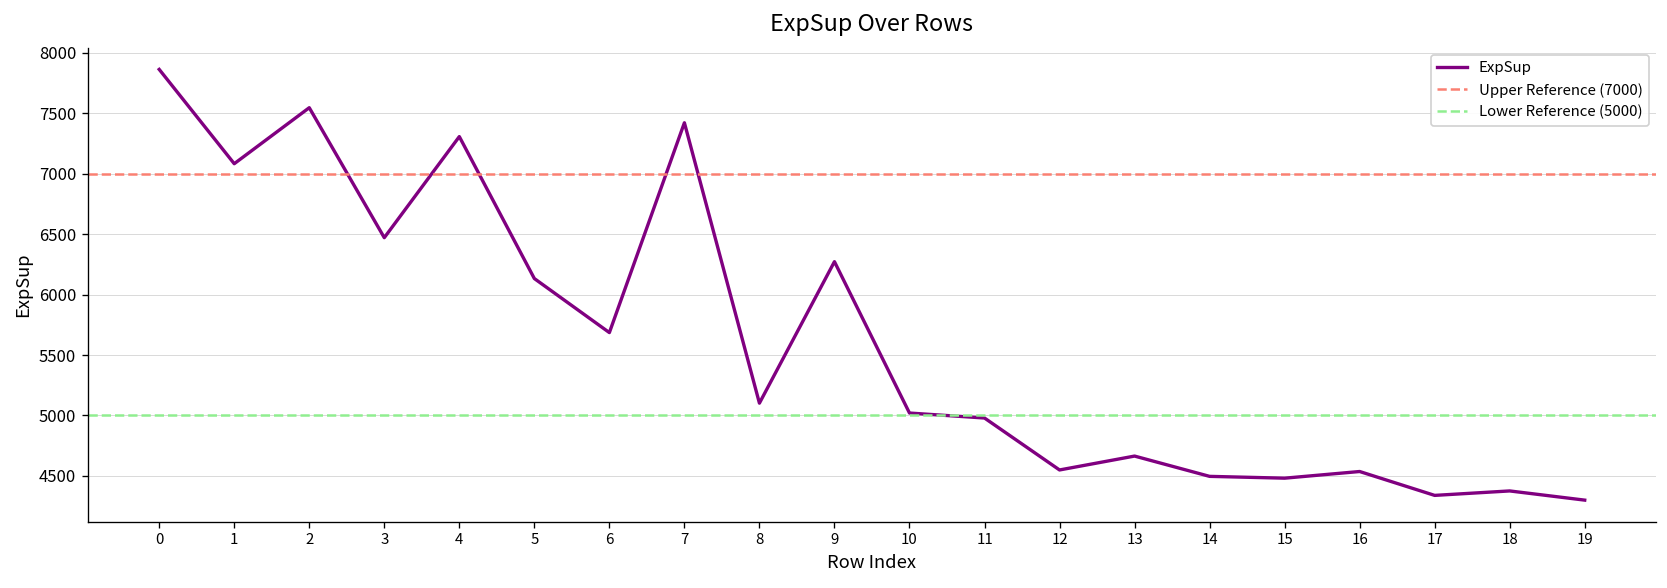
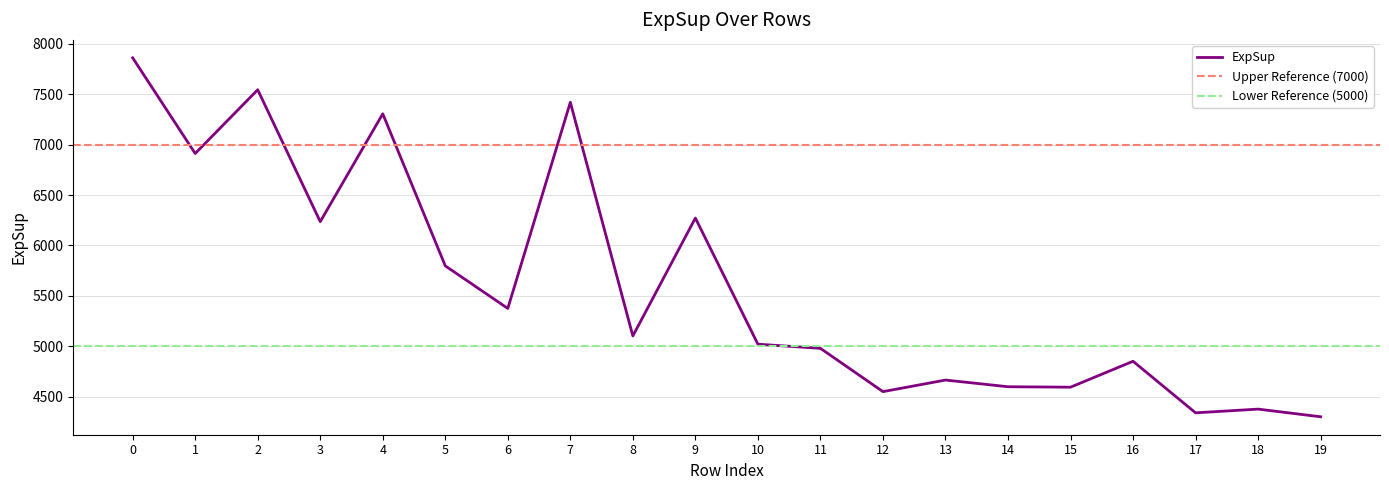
  {
    "0": 7860,
-   "1": 7080,
+   "1": 6910,
    "2": 7550,
-   "3": 6470,
+   "3": 6240,
    "4": 7310,
-   "5": 6130,
-   "6": 5690,
+   "5": 5800,
+   "6": 5380,
    "7": 7420,
    "8": 5100,
    "9": 6270,
    "10": 5020,
    "11": 4980,
    "12": 4550,
    "13": 4660,
-   "14": 4500,
-   "15": 4480,
-   "16": 4540,
+   "14": 4600,
+   "15": 4590,
+   "16": 4850,
    "17": 4340,
    "18": 4380,
    "19": 4300
  }
